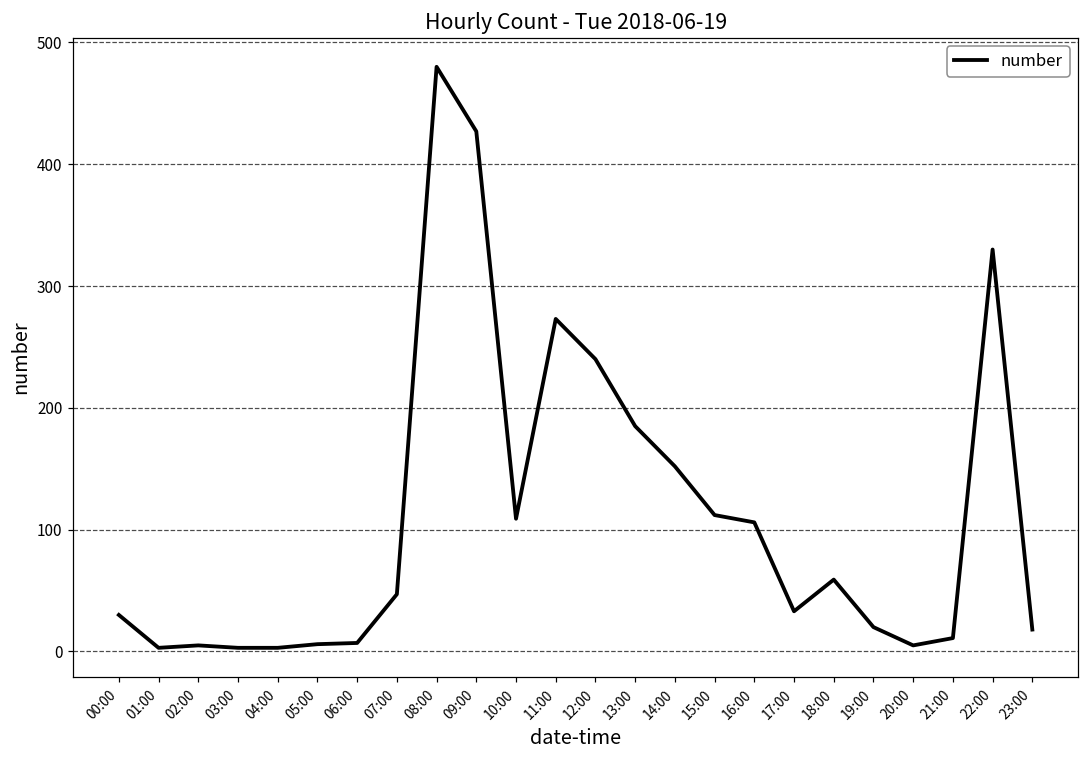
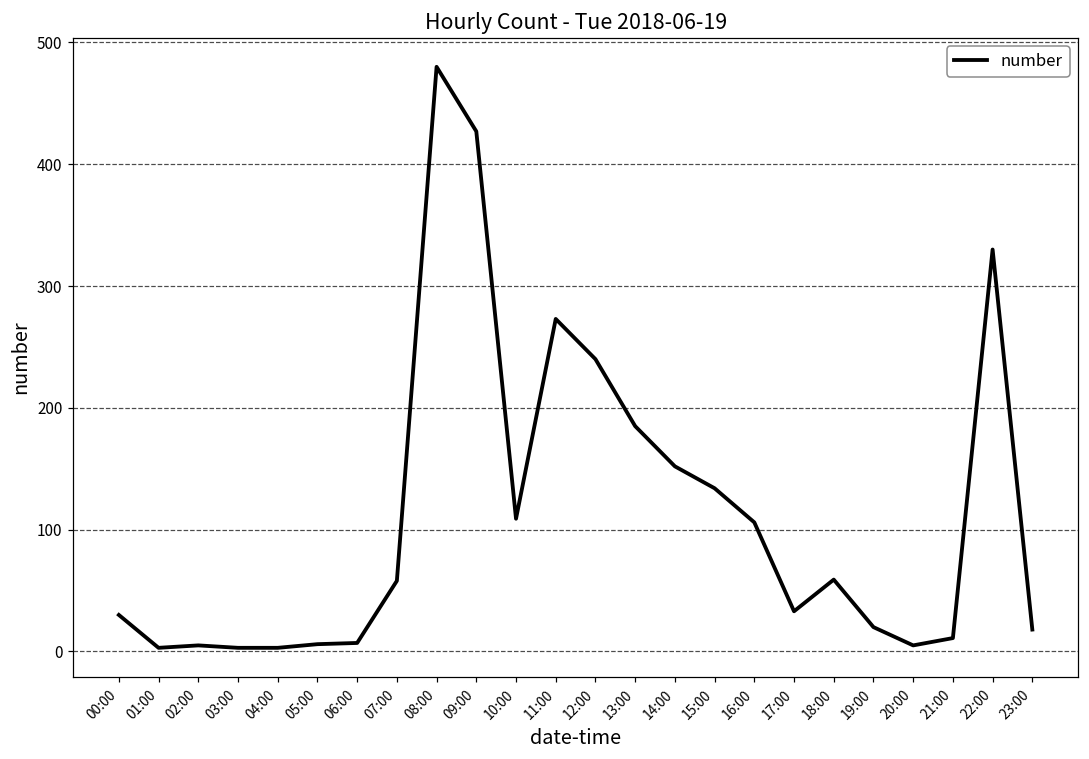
  {
    "00:00": 30,
    "01:00": 3,
    "02:00": 5,
    "03:00": 3,
    "04:00": 3,
    "05:00": 6,
    "06:00": 7,
-   "07:00": 47,
+   "07:00": 58,
    "08:00": 480,
    "09:00": 427,
    "10:00": 109,
    "11:00": 273,
    "12:00": 240,
    "13:00": 185,
    "14:00": 152,
-   "15:00": 112,
+   "15:00": 134,
    "16:00": 106,
    "17:00": 33,
    "18:00": 59,
    "19:00": 20,
    "20:00": 5,
    "21:00": 11,
    "22:00": 330,
    "23:00": 18
  }
